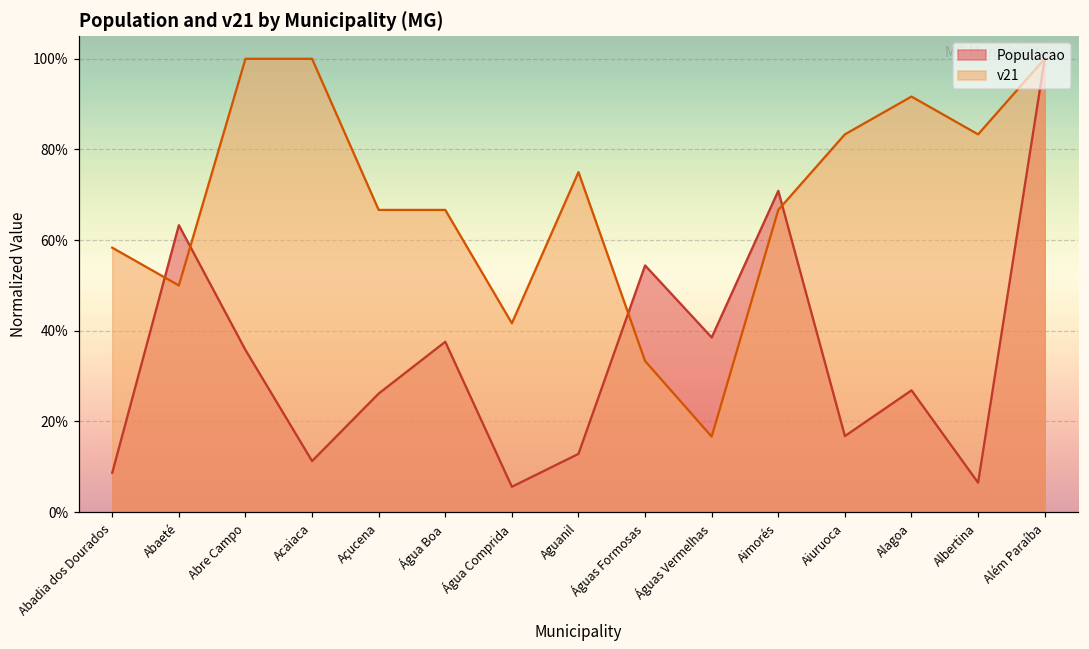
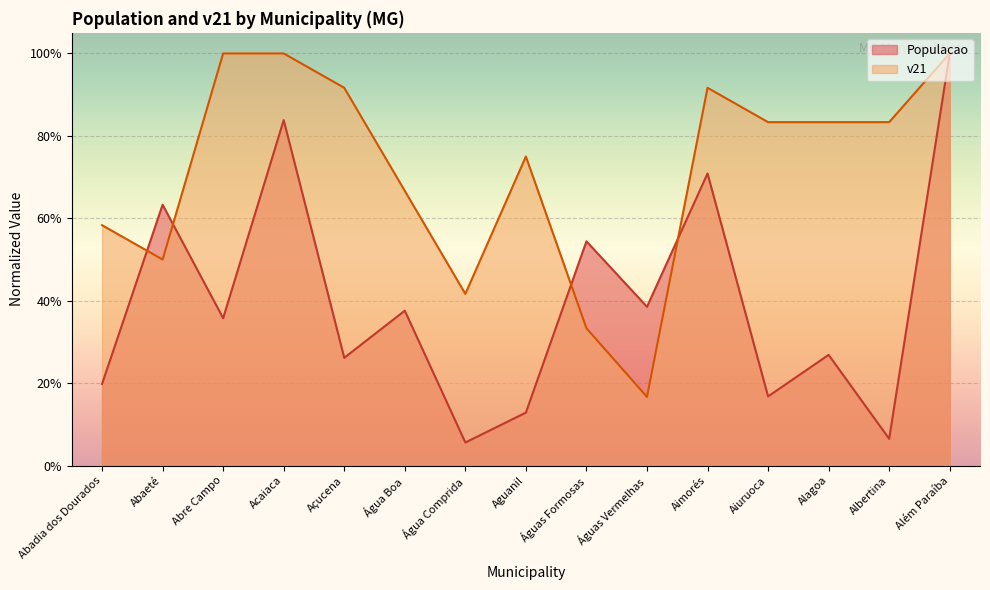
  {
    "Populacao": {
-     "Abadia dos Dourados": "9%",
+     "Abadia dos Dourados": "20%",
      "Abaeté": "63%",
      "Abre Campo": "36%",
-     "Acaiaca": "11%",
+     "Acaiaca": "84%",
      "Açucena": "26%",
      "Água Boa": "38%",
      "Água Comprida": "6%",
      "Aguanil": "13%",
      "Águas Formosas": "54%",
      "Águas Vermelhas": "39%",
      "Aimorés": "71%",
      "Aiuruoca": "17%",
      "Alagoa": "27%",
      "Albertina": "6%"
    },
    "v21": {
      "Abadia dos Dourados": "58%",
      "Abaeté": "50%",
      "Abre Campo": "100%",
      "Acaiaca": "100%",
-     "Açucena": "67%",
+     "Açucena": "92%",
      "Água Boa": "67%",
      "Água Comprida": "42%",
      "Aguanil": "75%",
      "Águas Formosas": "33%",
      "Águas Vermelhas": "17%",
-     "Aimorés": "67%",
+     "Aimorés": "92%",
      "Aiuruoca": "83%",
-     "Alagoa": "92%",
+     "Alagoa": "83%",
      "Albertina": "83%"
    }
  }
